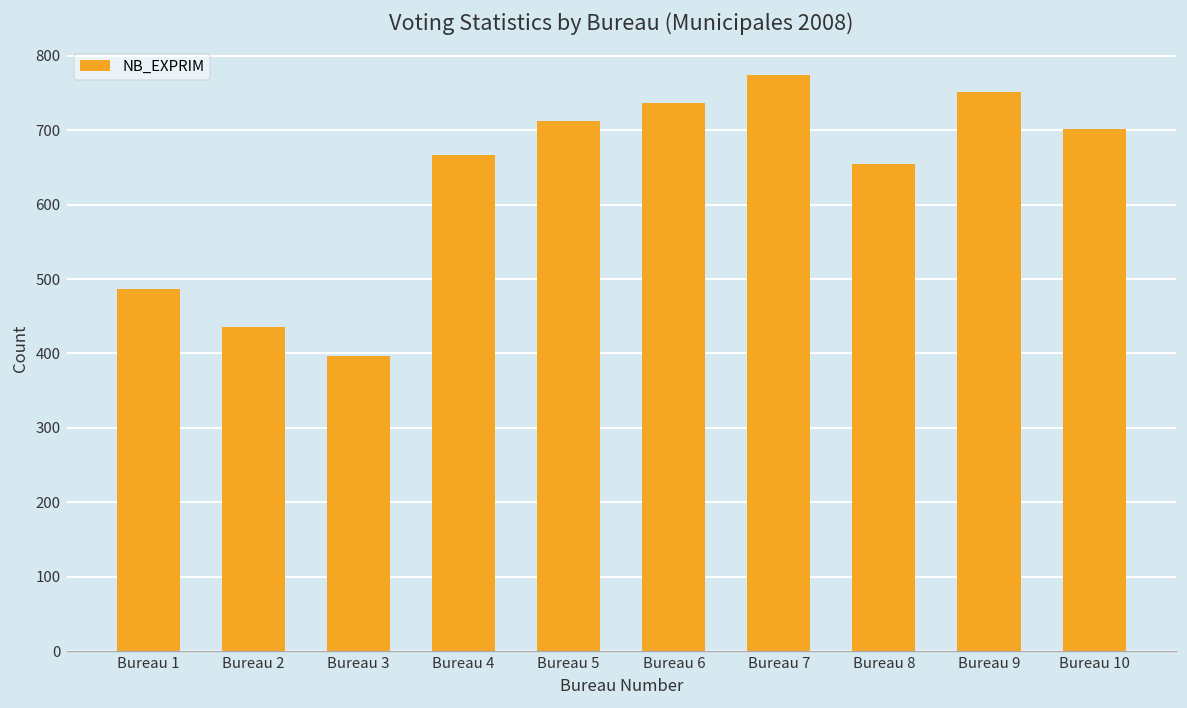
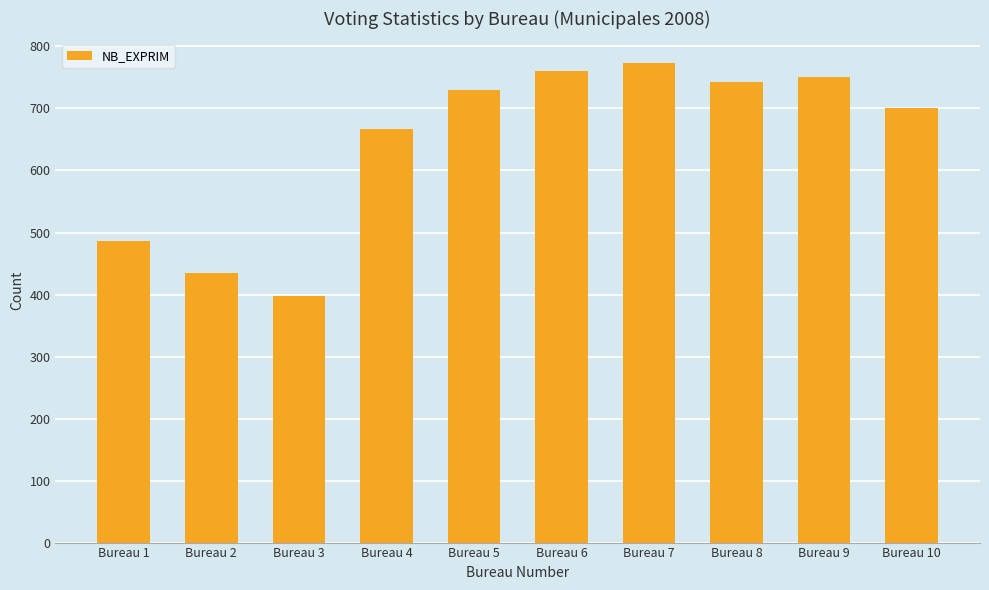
  {
    "Bureau 1": 490,
    "Bureau 2": 440,
    "Bureau 3": 400,
    "Bureau 4": 670,
-   "Bureau 5": 710,
-   "Bureau 6": 740,
+   "Bureau 5": 730,
+   "Bureau 6": 760,
    "Bureau 7": 770,
-   "Bureau 8": 650,
+   "Bureau 8": 740,
    "Bureau 9": 750,
    "Bureau 10": 700
  }
